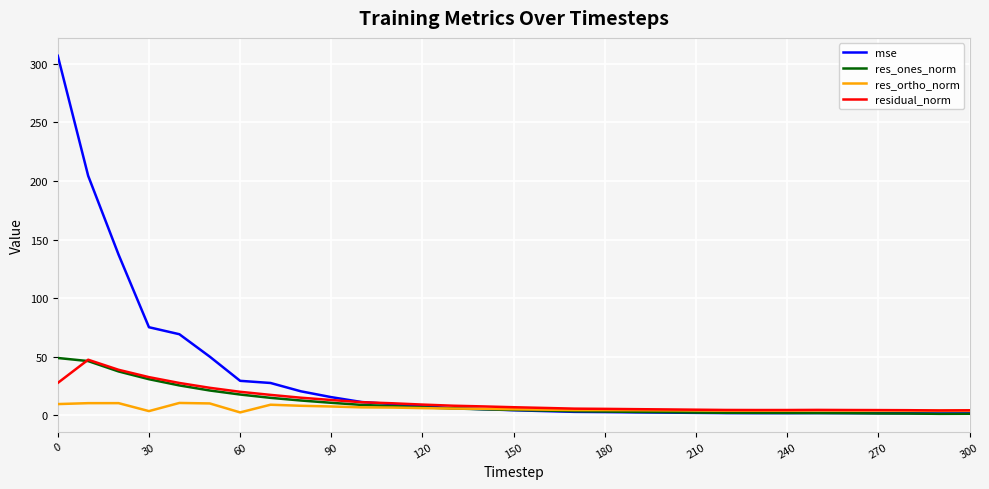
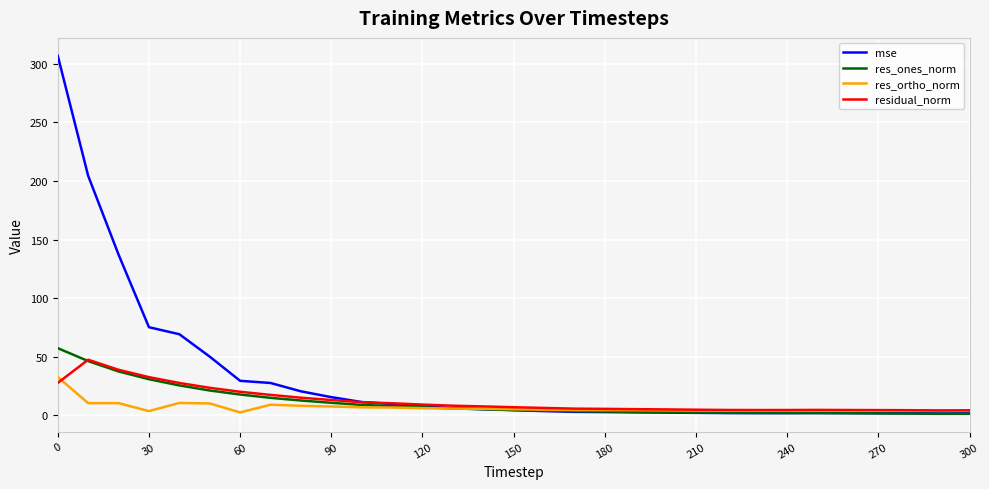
  {
    "mse": {
      "0": 307,
      "30": 75,
      "60": 29,
      "90": 15
    },
    "res_ones_norm": {
-     "0": 49,
+     "0": 57,
      "60": 18,
      "90": 11
    },
    "res_ortho_norm": {
-     "0": 10,
+     "0": 33,
      "30": 4,
      "60": 2,
      "90": 8
    },
    "residual_norm": {
      "0": 28,
      "60": 20,
      "90": 13
    }
  }
